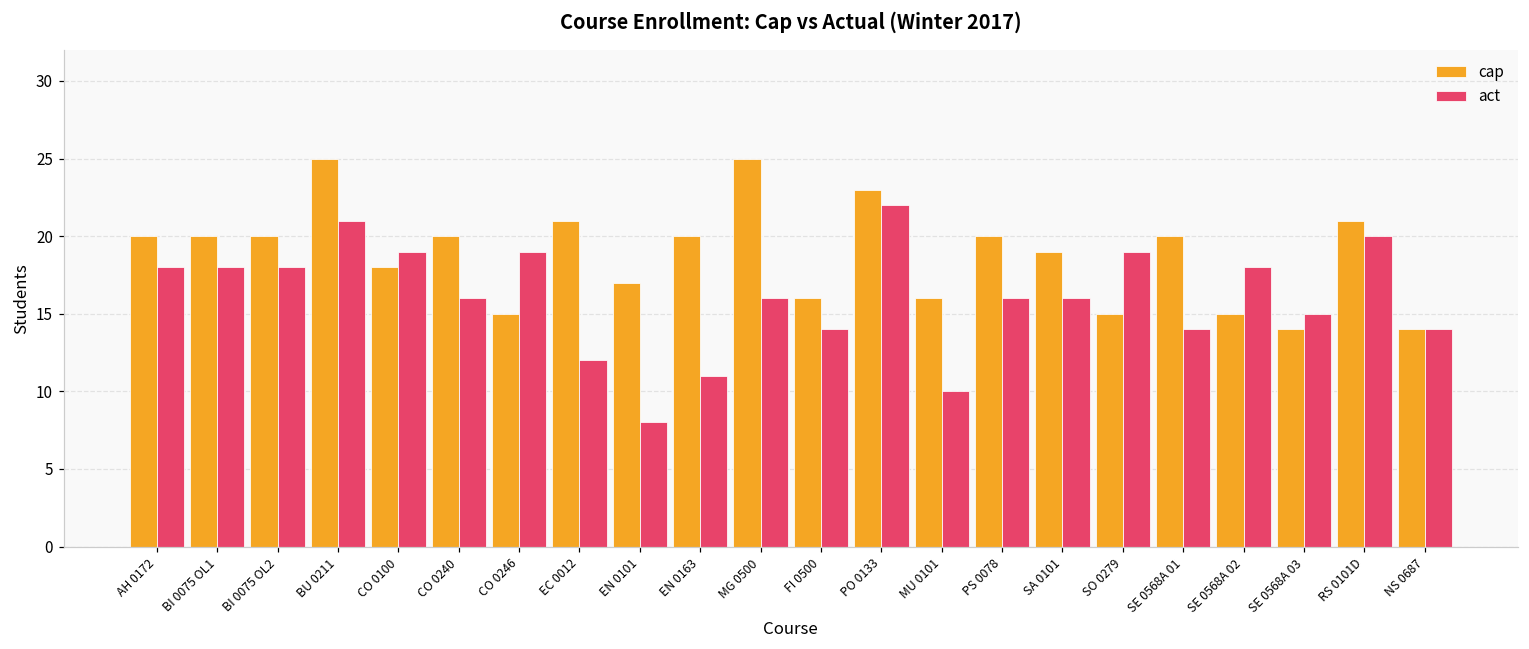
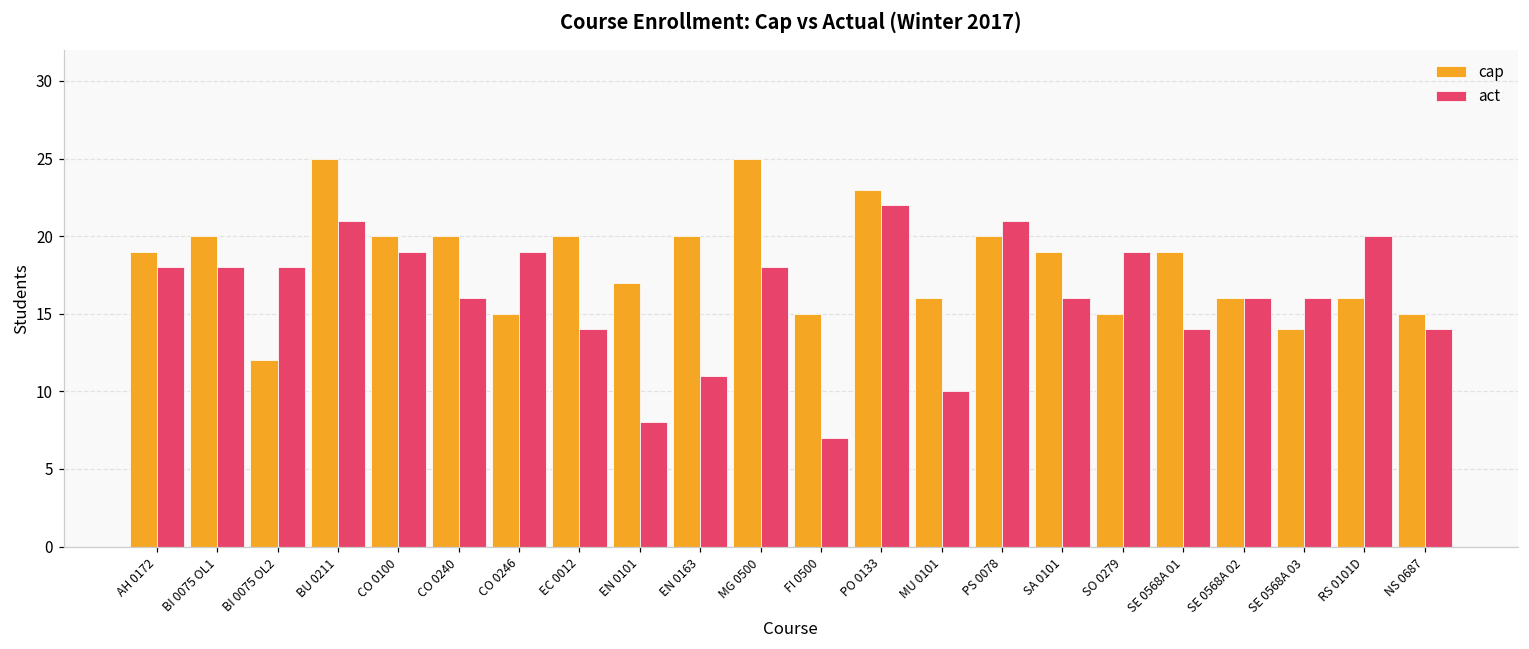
  {
    "cap": {
-     "AH 0172": 20,
+     "AH 0172": 19,
      "BI 0075 OL1": 20,
-     "BI 0075 OL2": 20,
+     "BI 0075 OL2": 12,
      "BU 0211": 25,
-     "CO 0100": 18,
+     "CO 0100": 20,
      "CO 0240": 20,
      "CO 0246": 15,
-     "EC 0012": 21,
+     "EC 0012": 20,
      "EN 0101": 17,
      "EN 0163": 20,
      "MG 0500": 25,
-     "FI 0500": 16,
+     "FI 0500": 15,
      "PO 0133": 23,
      "MU 0101": 16,
      "PS 0078": 20,
      "SA 0101": 19,
      "SO 0279": 15,
-     "SE 0568A 01": 20,
-     "SE 0568A 02": 15,
+     "SE 0568A 01": 19,
+     "SE 0568A 02": 16,
      "SE 0568A 03": 14,
-     "RS 0101D": 21,
-     "NS 0687": 14
+     "RS 0101D": 16,
+     "NS 0687": 15
    },
    "act": {
      "AH 0172": 18,
      "BI 0075 OL1": 18,
      "BI 0075 OL2": 18,
      "BU 0211": 21,
      "CO 0100": 19,
      "CO 0240": 16,
      "CO 0246": 19,
-     "EC 0012": 12,
+     "EC 0012": 14,
      "EN 0101": 8,
      "EN 0163": 11,
-     "MG 0500": 16,
-     "FI 0500": 14,
+     "MG 0500": 18,
+     "FI 0500": 7,
      "PO 0133": 22,
      "MU 0101": 10,
-     "PS 0078": 16,
+     "PS 0078": 21,
      "SA 0101": 16,
      "SO 0279": 19,
      "SE 0568A 01": 14,
-     "SE 0568A 02": 18,
-     "SE 0568A 03": 15,
+     "SE 0568A 02": 16,
+     "SE 0568A 03": 16,
      "RS 0101D": 20,
      "NS 0687": 14
    }
  }
